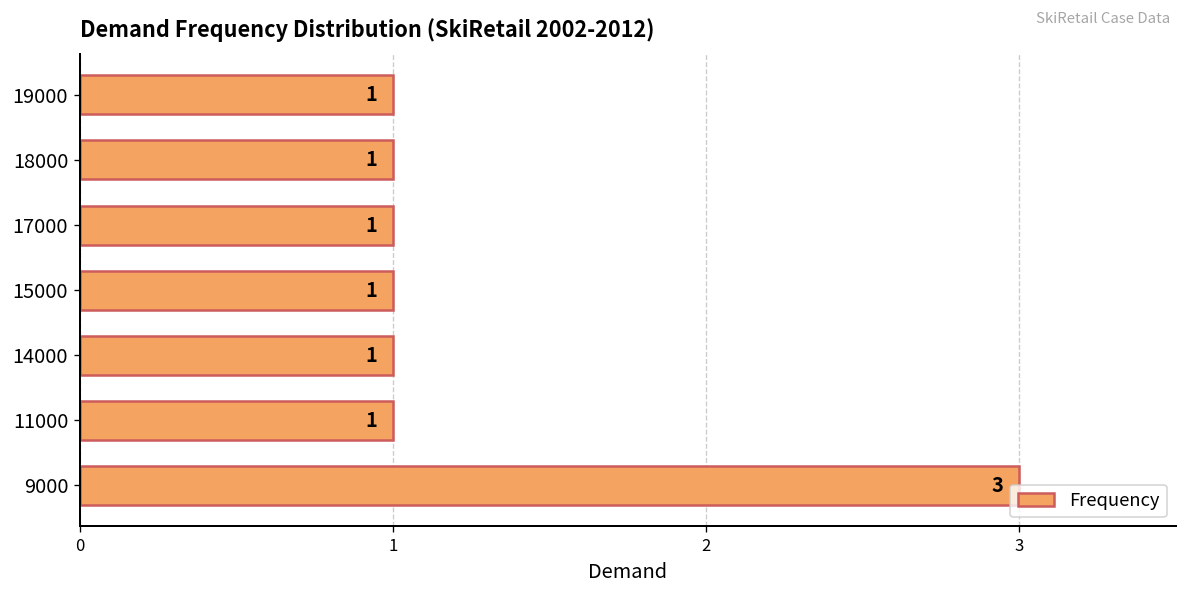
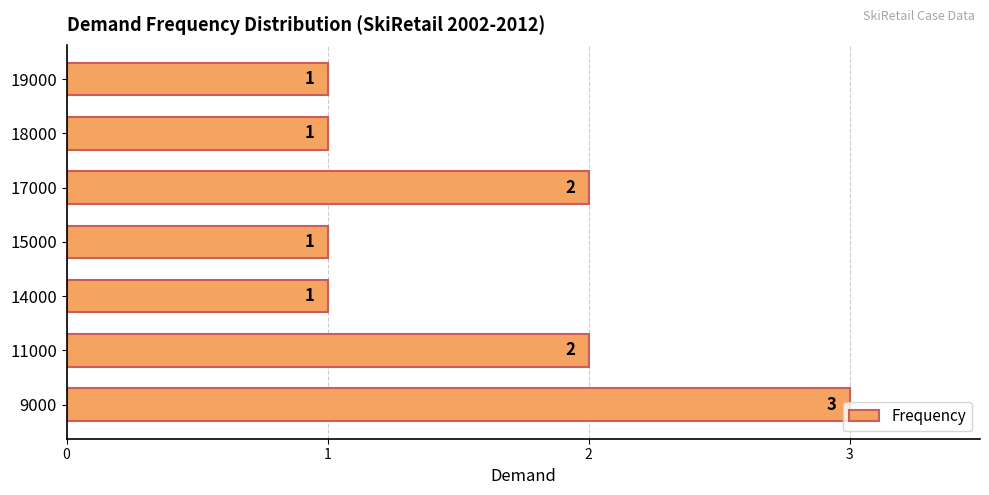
  {
    "19000": 1,
    "18000": 1,
-   "17000": 1,
+   "17000": 2,
    "15000": 1,
    "14000": 1,
-   "11000": 1
+   "11000": 2
  }
